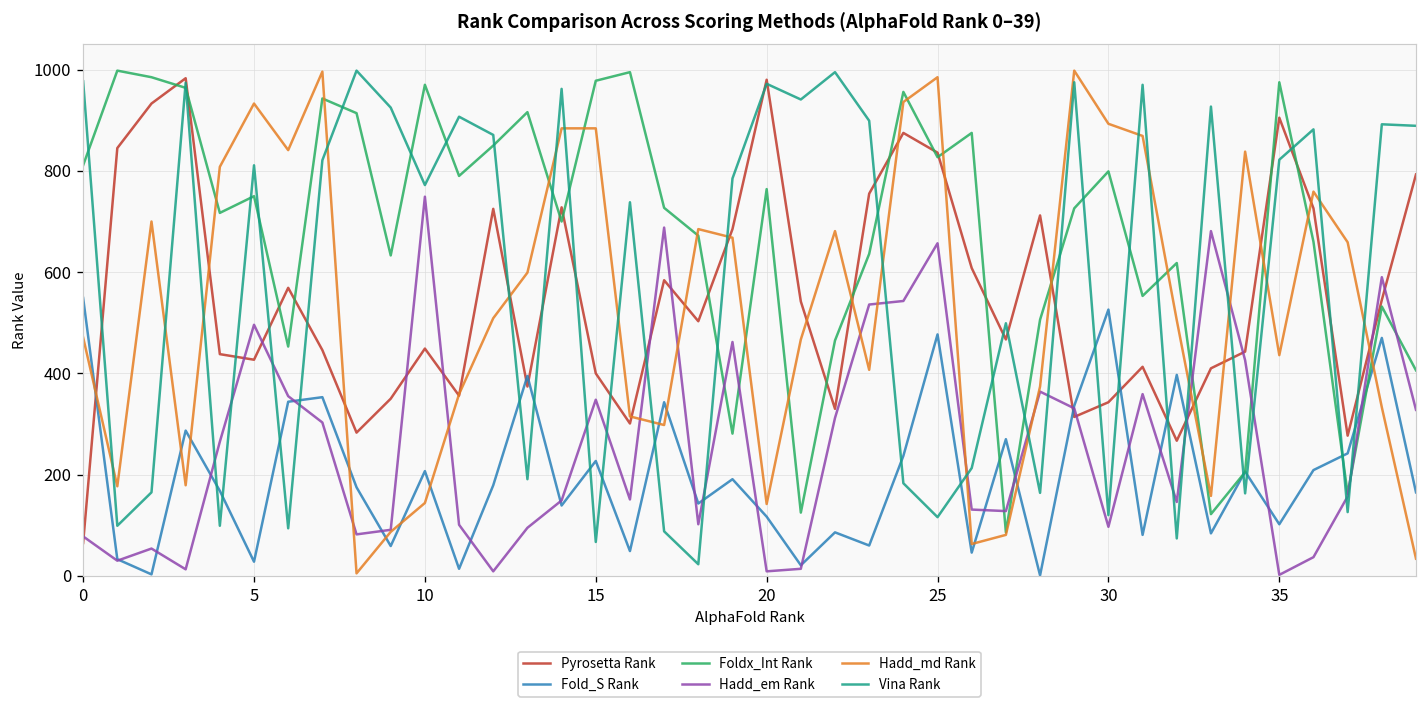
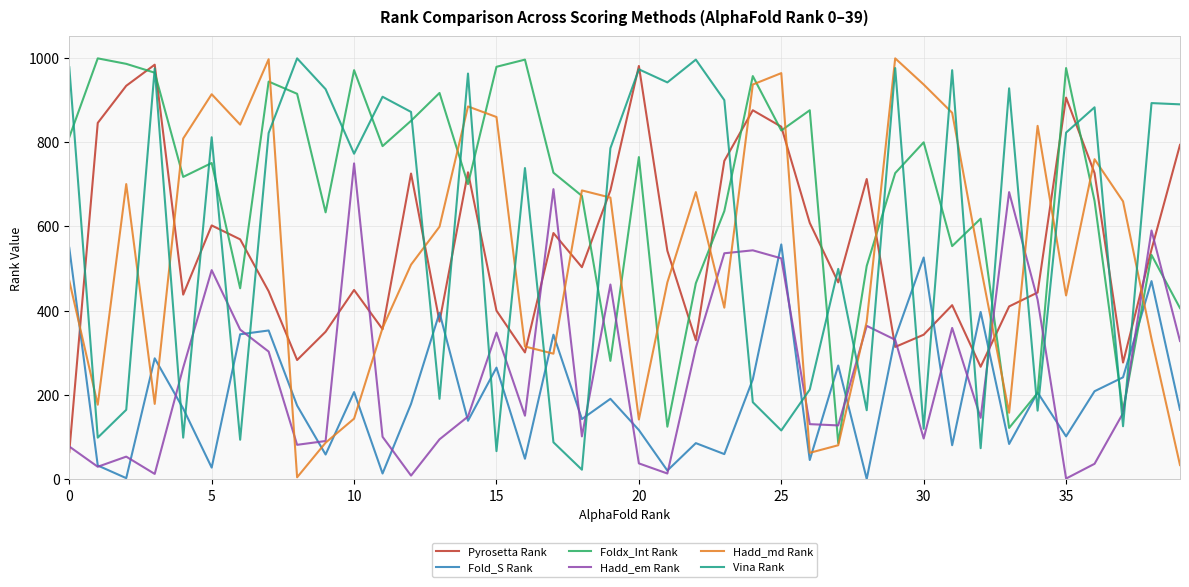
  {
    "Pyrosetta Rank": {
      "0": 70,
-     "5": 430,
+     "5": 600,
      "10": 450,
      "15": 400,
      "20": 980,
      "25": 840,
      "30": 340,
      "35": 910
    },
    "Fold_S Rank": {
      "0": 550,
      "5": 30,
      "10": 210,
-     "15": 230,
+     "15": 270,
      "20": 120,
-     "25": 480,
+     "25": 560,
      "30": 530,
      "35": 100
    },
    "Hadd_em Rank": {
      "0": 80,
      "5": 500,
      "10": 750,
      "15": 350,
-     "20": 10,
-     "25": 660,
+     "20": 40,
+     "25": 520,
      "30": 100,
      "35": 0
    },
    "Hadd_md Rank": {
      "0": 470,
-     "5": 930,
+     "5": 910,
      "10": 140,
-     "15": 880,
+     "15": 860,
      "20": 140,
-     "25": 990,
-     "30": 890,
+     "25": 960,
+     "30": 940,
      "35": 440
    }
  }
